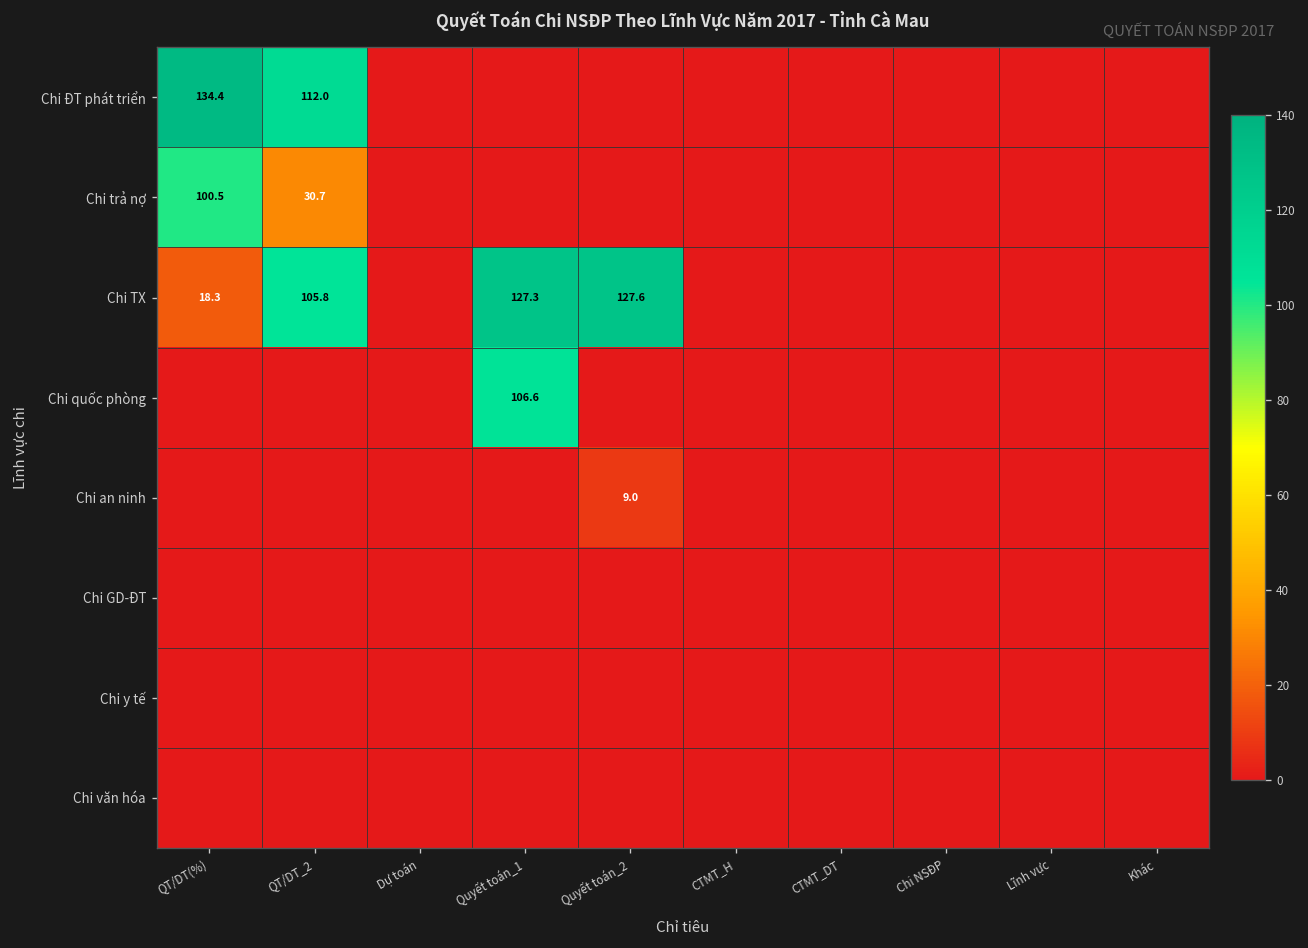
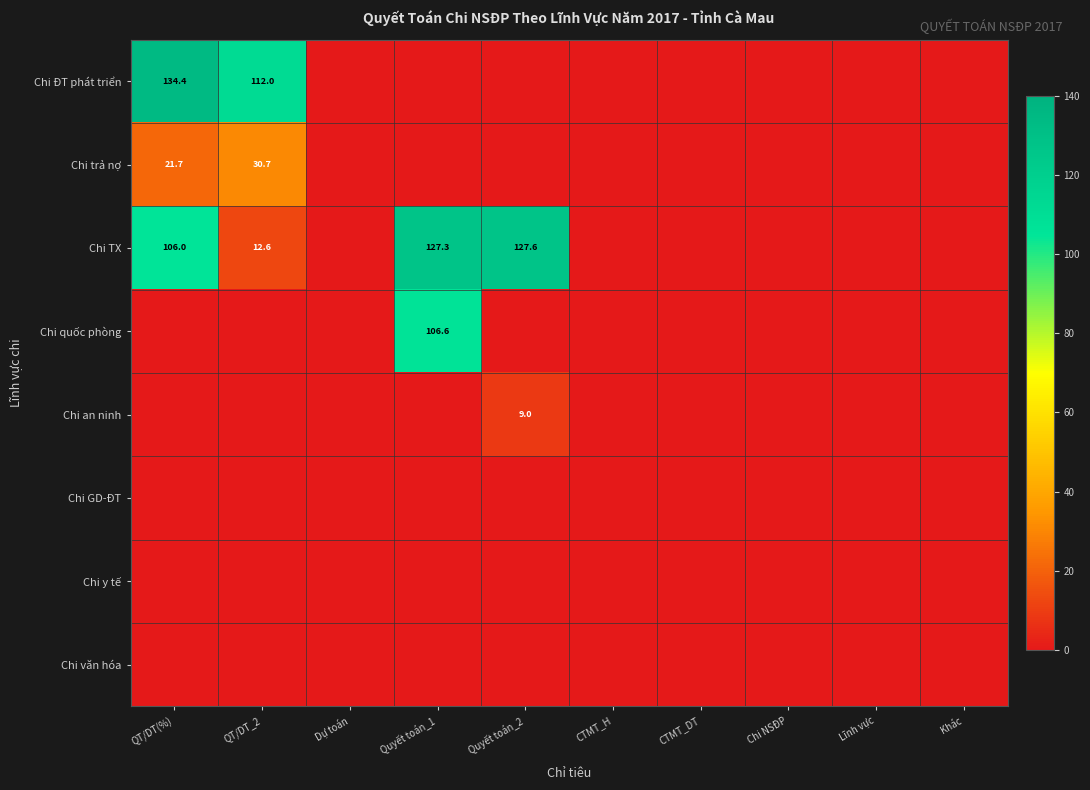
  {
    "Chi ĐT phát triển": {
      "QT/DT(%)": 134.4,
      "QT/DT_2": 112.0
    },
    "Chi trả nợ": {
-     "QT/DT(%)": 100.5,
+     "QT/DT(%)": 21.7,
      "QT/DT_2": 30.7
    },
    "Chi TX": {
-     "QT/DT(%)": 18.3,
-     "QT/DT_2": 105.8,
+     "QT/DT(%)": 106.0,
+     "QT/DT_2": 12.6,
      "Quyết toán_1": 127.3,
      "Quyết toán_2": 127.6
    },
    "Chi quốc phòng": {
      "Quyết toán_1": 106.6
    },
    "Chi an ninh": {
      "Quyết toán_2": 9.0
    }
  }
